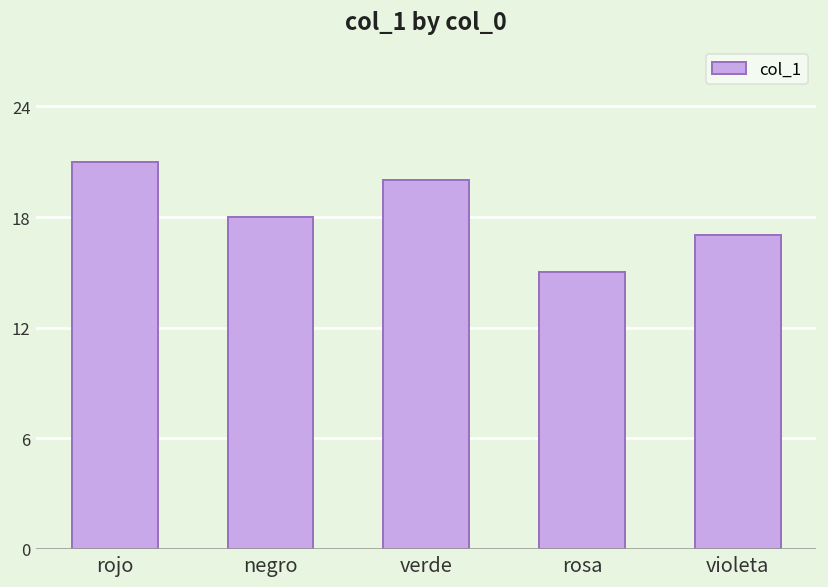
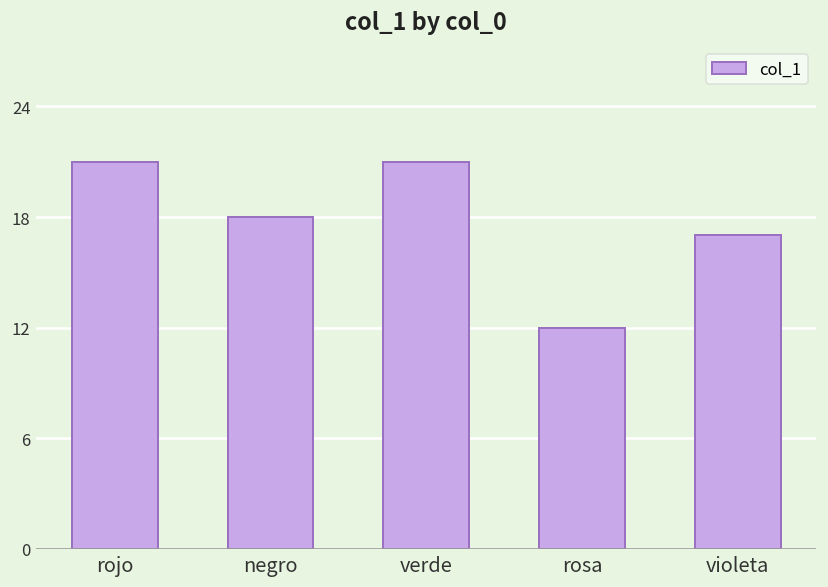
  {
    "rojo": 21,
    "negro": 18,
-   "verde": 20,
-   "rosa": 15,
+   "verde": 21,
+   "rosa": 12,
    "violeta": 17
  }
